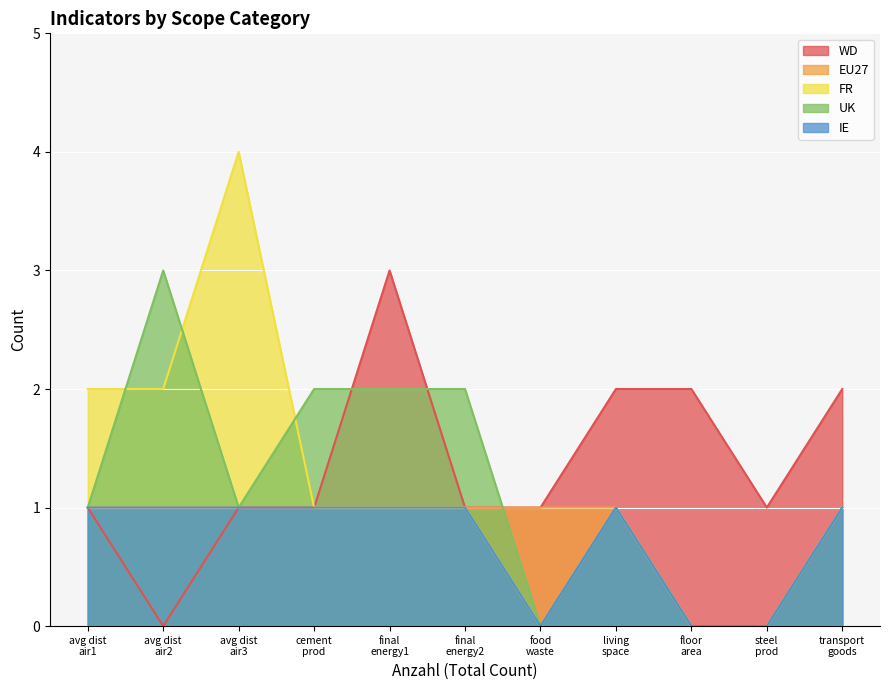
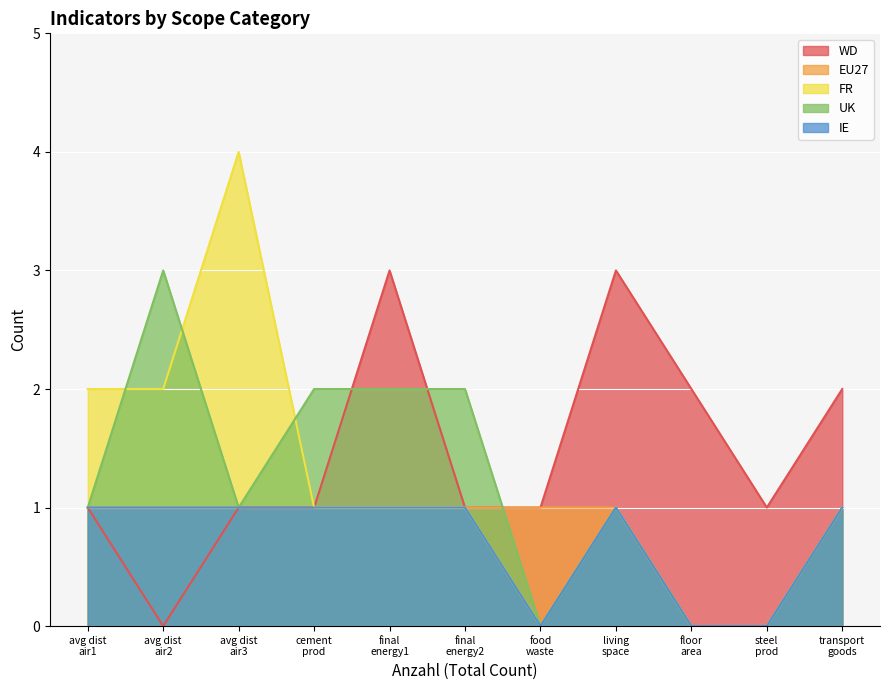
  {
    "WD": {
      "avg dist air2": 0,
      "final energy1": 3,
-     "living space": 2,
+     "living space": 3,
      "floor area": 2,
      "steel prod": 1,
      "transport goods": 2
    },
    "FR": {
      "avg dist air1": 2,
      "avg dist air2": 2,
      "avg dist air3": 4
    },
    "UK": {
      "avg dist air2": 3,
      "cement prod": 2,
      "final energy1": 2,
      "final energy2": 2
    }
  }
